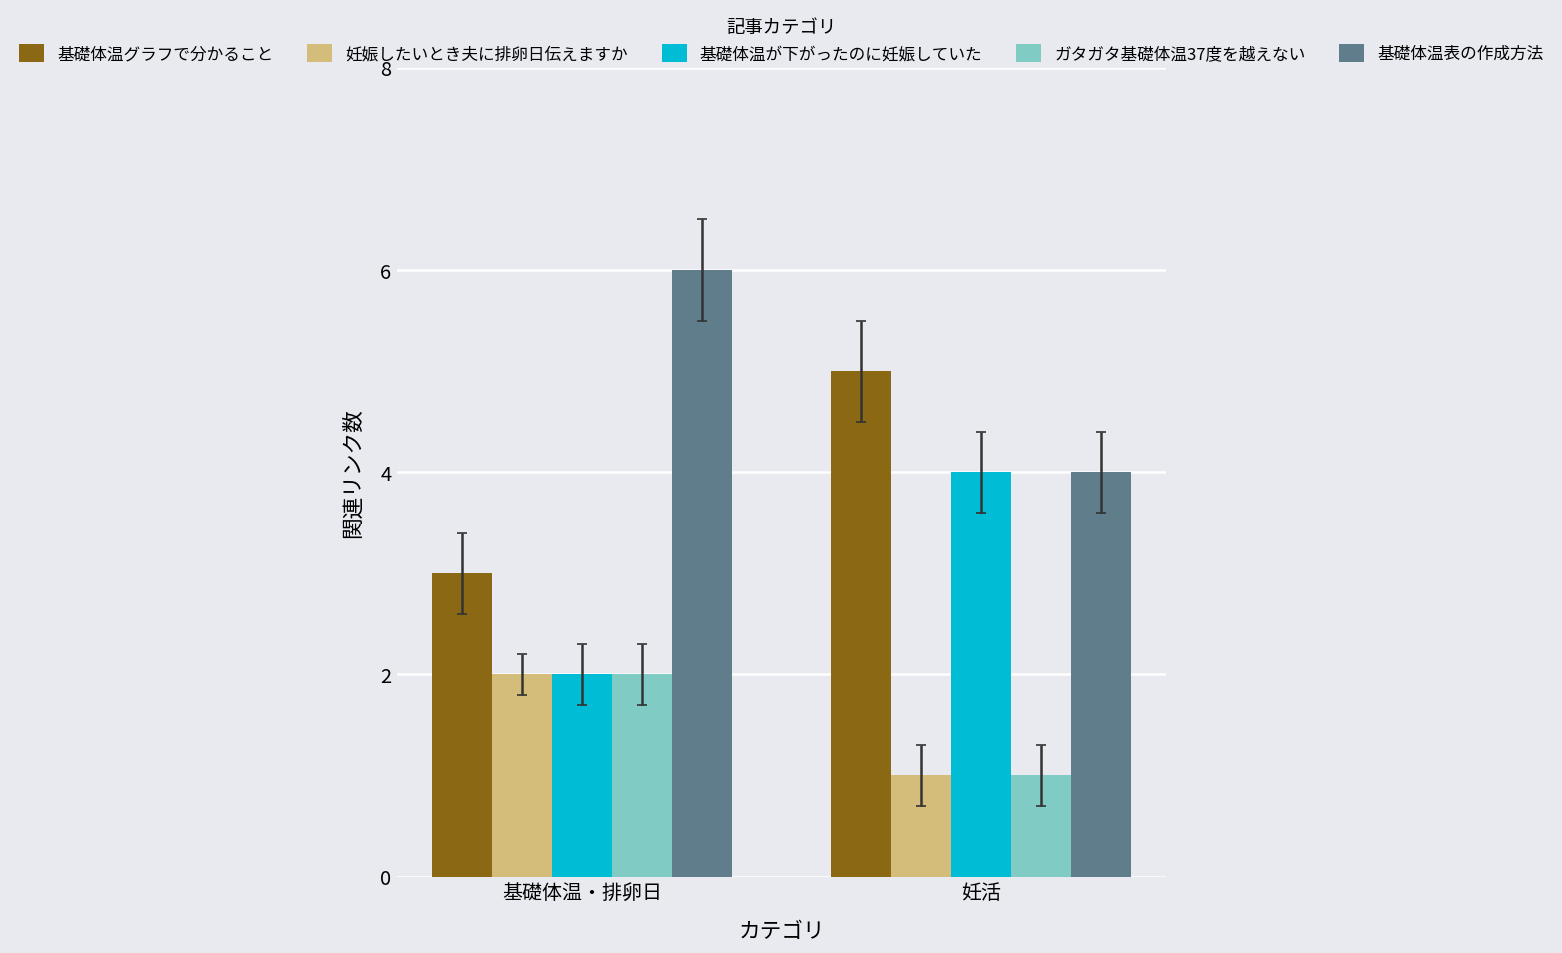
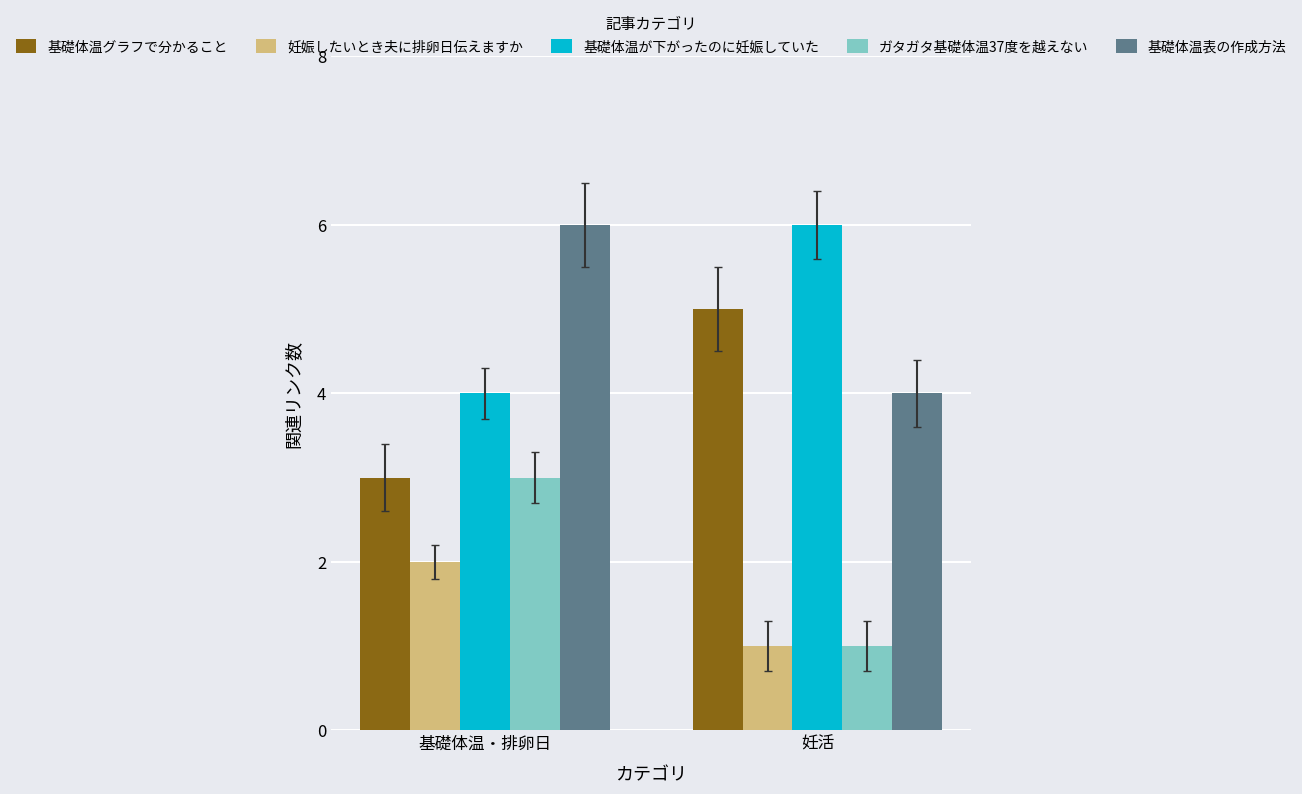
  {
    "基礎体温グラフで分かること": {
      "基礎体温・排卵日": 3,
      "妊活": 5
    },
    "妊娠したいとき夫に排卵日伝えますか": {
      "基礎体温・排卵日": 2,
      "妊活": 1
    },
    "基礎体温が下がったのに妊娠していた": {
-     "基礎体温・排卵日": 2,
-     "妊活": 4
+     "基礎体温・排卵日": 4,
+     "妊活": 6
    },
    "ガタガタ基礎体温37度を越えない": {
-     "基礎体温・排卵日": 2,
+     "基礎体温・排卵日": 3,
      "妊活": 1
    },
    "基礎体温表の作成方法": {
      "基礎体温・排卵日": 6,
      "妊活": 4
    }
  }
